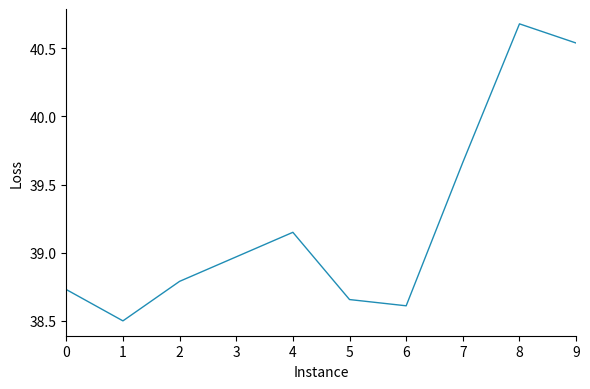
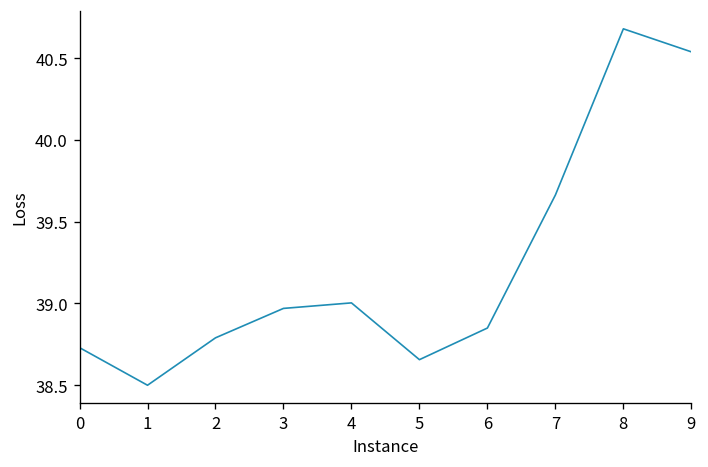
  {
    "0": 38.73,
    "1": 38.50,
    "2": 38.79,
    "3": 38.97,
-   "4": 39.15,
+   "4": 39.00,
    "5": 38.66,
-   "6": 38.61,
+   "6": 38.85,
    "7": 39.66,
    "8": 40.68,
    "9": 40.54
  }
